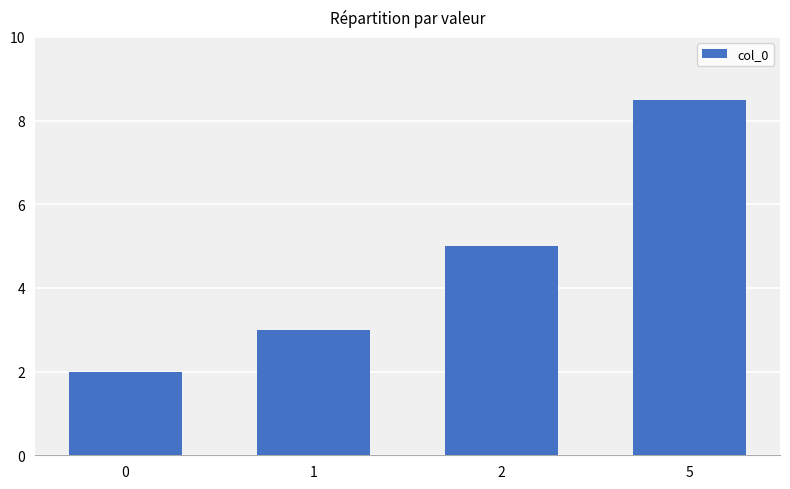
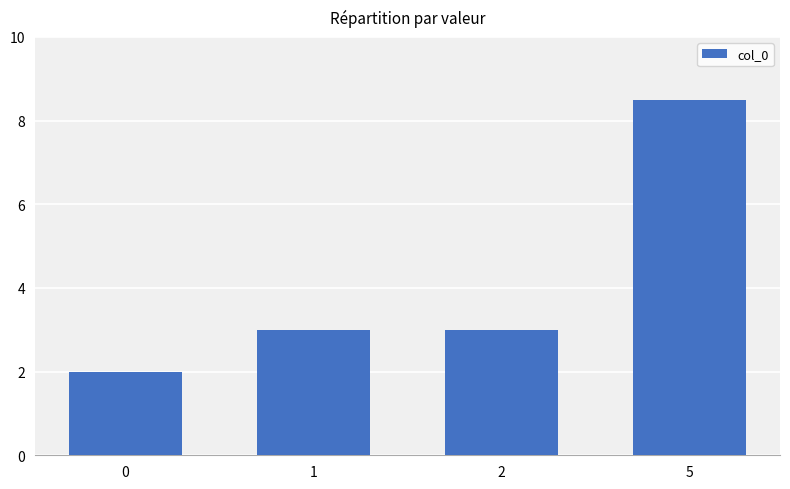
  {
    "0": 2,
    "1": 3,
-   "2": 5,
+   "2": 3,
    "5": 8.5
  }
